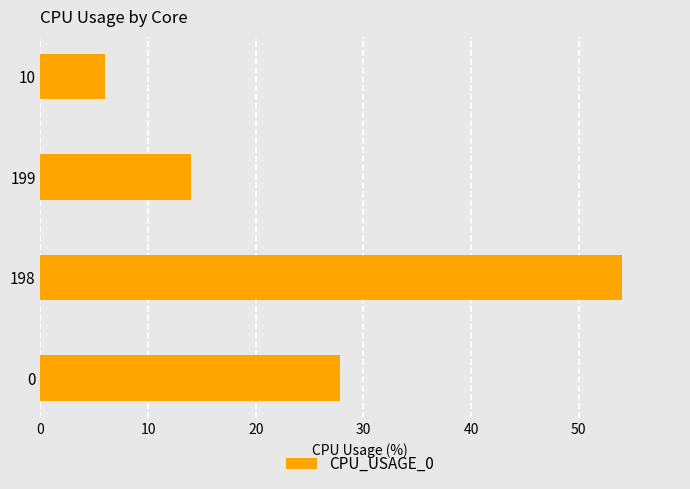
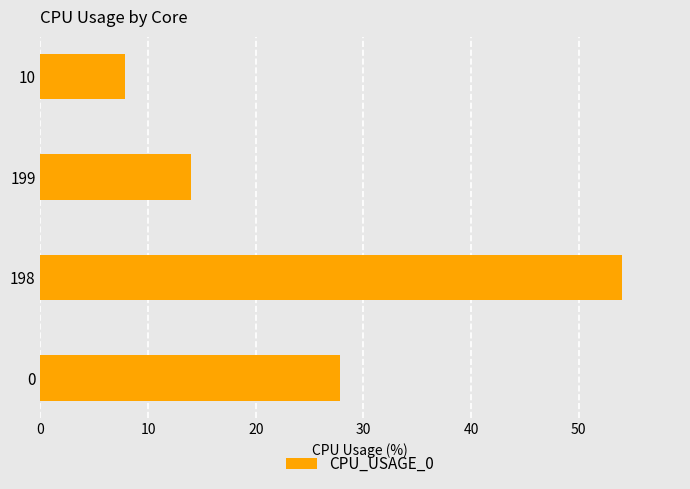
  {
-   "10": 6.0,
+   "10": 7.8,
    "199": 14.0,
    "198": 54.0,
    "0": 27.9
  }
